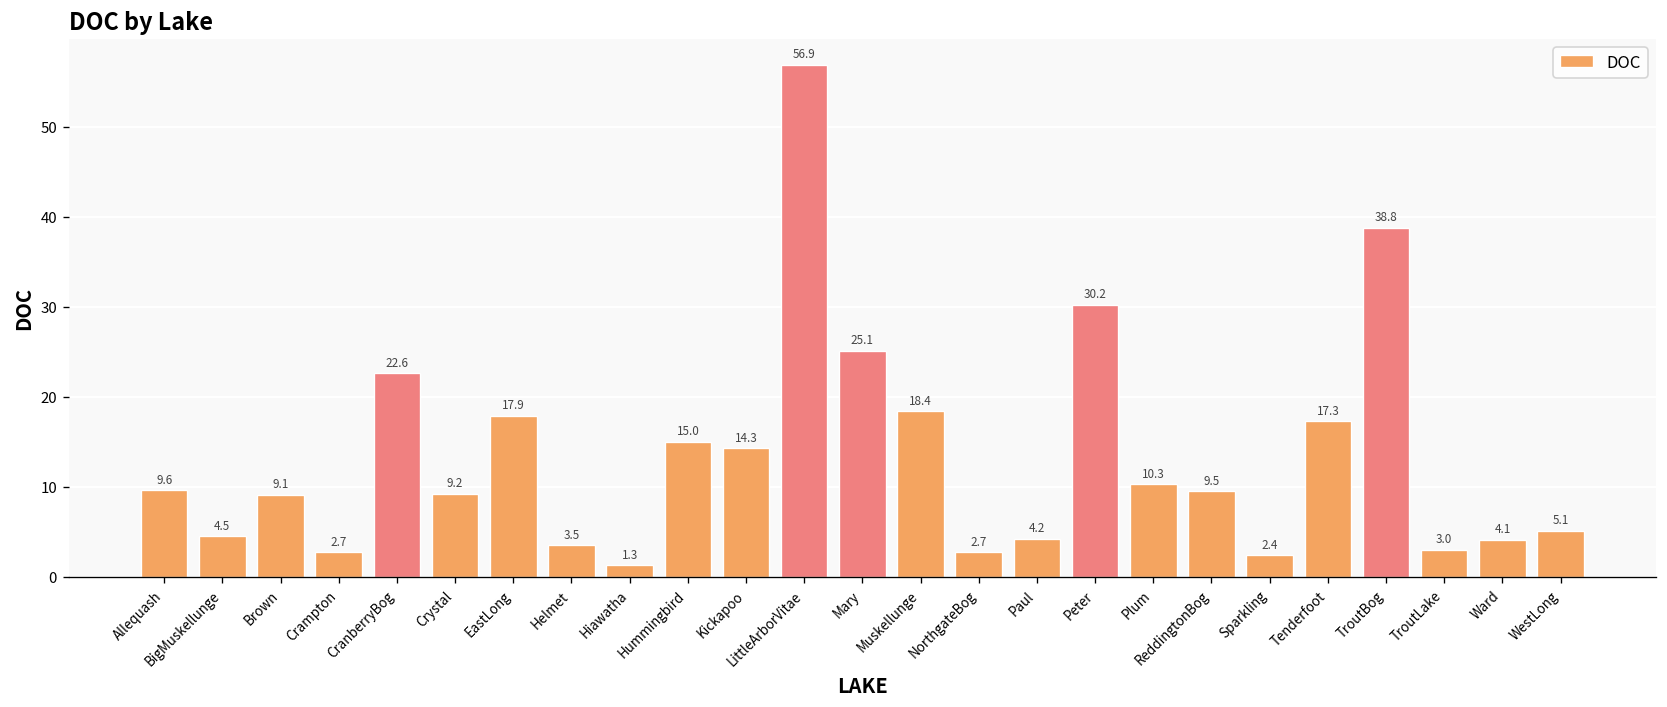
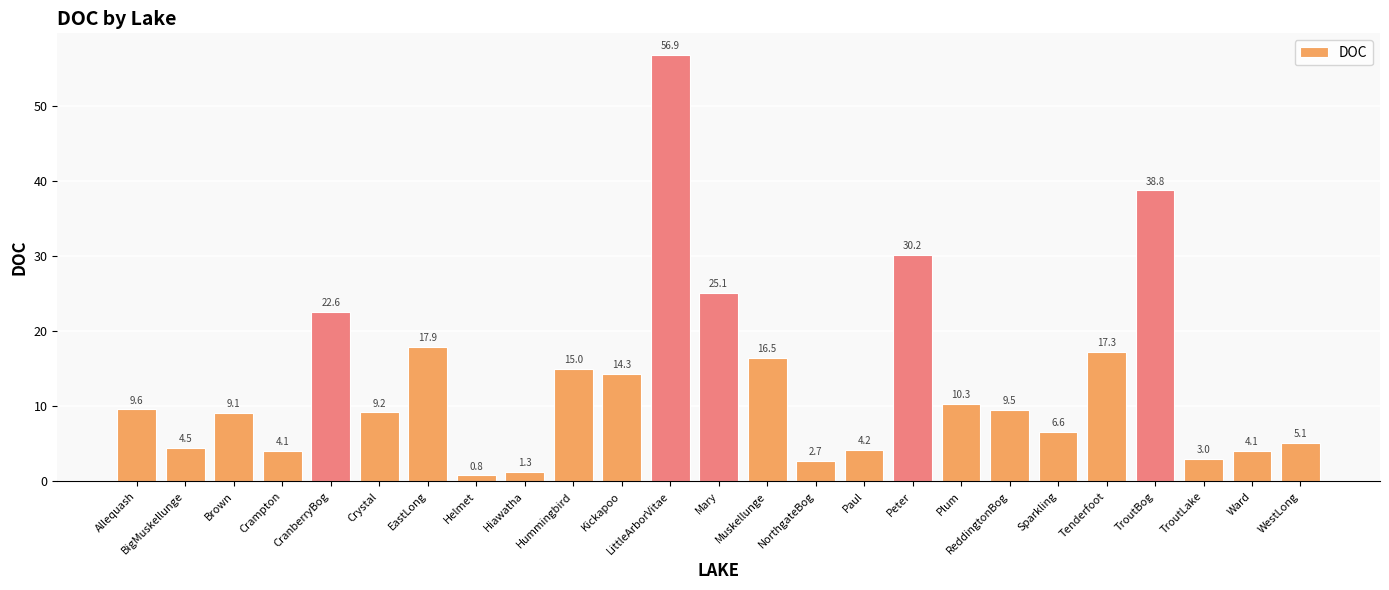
  {
    "Allequash": 9.6,
    "BigMuskellunge": 4.5,
    "Brown": 9.1,
-   "Crampton": 2.7,
+   "Crampton": 4.1,
    "CranberryBog": 22.6,
    "Crystal": 9.2,
    "EastLong": 17.9,
-   "Helmet": 3.5,
+   "Helmet": 0.8,
    "Hiawatha": 1.3,
    "Hummingbird": 15.0,
    "Kickapoo": 14.3,
    "LittleArborVitae": 56.9,
    "Mary": 25.1,
-   "Muskellunge": 18.4,
+   "Muskellunge": 16.5,
    "NorthgateBog": 2.7,
    "Paul": 4.2,
    "Peter": 30.2,
    "Plum": 10.3,
    "ReddingtonBog": 9.5,
-   "Sparkling": 2.4,
+   "Sparkling": 6.6,
    "Tenderfoot": 17.3,
    "TroutBog": 38.8,
    "TroutLake": 3.0,
    "Ward": 4.1,
    "WestLong": 5.1
  }
